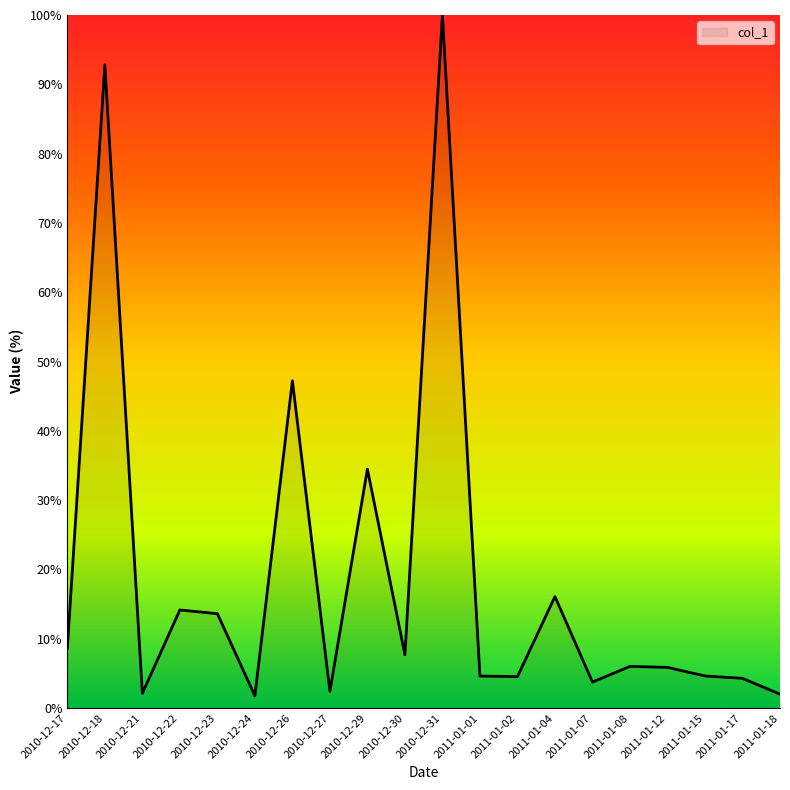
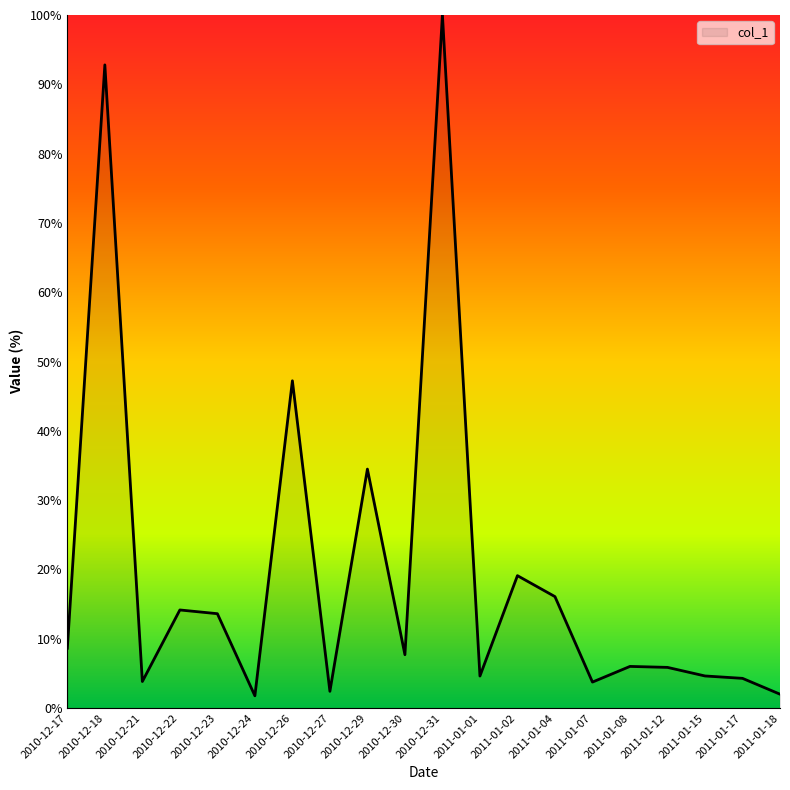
  {
    "2010-12-17": "9%",
    "2010-12-18": "93%",
-   "2010-12-21": "2%",
+   "2010-12-21": "4%",
    "2010-12-22": "14%",
    "2010-12-23": "14%",
    "2010-12-24": "2%",
    "2010-12-26": "47%",
    "2010-12-27": "2%",
    "2010-12-29": "34%",
    "2010-12-30": "8%",
    "2010-12-31": "100%",
    "2011-01-01": "5%",
-   "2011-01-02": "5%",
+   "2011-01-02": "19%",
    "2011-01-04": "16%",
    "2011-01-07": "4%",
    "2011-01-08": "6%",
    "2011-01-12": "6%",
    "2011-01-15": "5%",
    "2011-01-17": "4%",
    "2011-01-18": "2%"
  }
